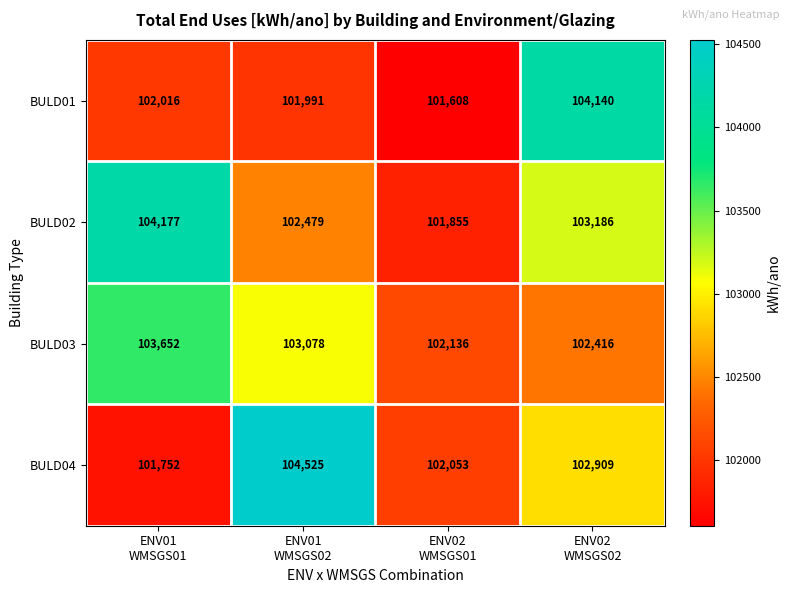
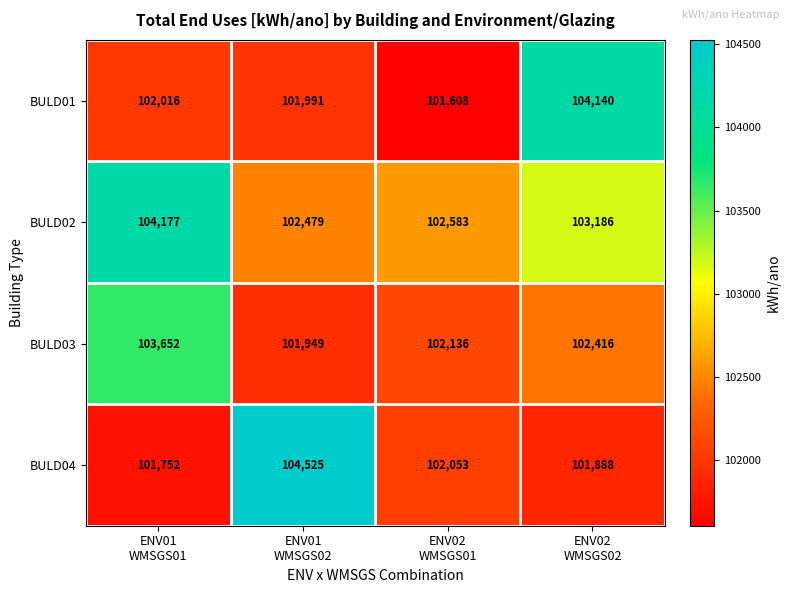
  {
    "BULD01": {
      "ENV01 WMSGS01": "102,016",
      "ENV01 WMSGS02": "101,991",
      "ENV02 WMSGS01": "101,608",
      "ENV02 WMSGS02": "104,140"
    },
    "BULD02": {
      "ENV01 WMSGS01": "104,177",
      "ENV01 WMSGS02": "102,479",
-     "ENV02 WMSGS01": "101,855",
+     "ENV02 WMSGS01": "102,583",
      "ENV02 WMSGS02": "103,186"
    },
    "BULD03": {
      "ENV01 WMSGS01": "103,652",
-     "ENV01 WMSGS02": "103,078",
+     "ENV01 WMSGS02": "101,949",
      "ENV02 WMSGS01": "102,136",
      "ENV02 WMSGS02": "102,416"
    },
    "BULD04": {
      "ENV01 WMSGS01": "101,752",
      "ENV01 WMSGS02": "104,525",
      "ENV02 WMSGS01": "102,053",
-     "ENV02 WMSGS02": "102,909"
+     "ENV02 WMSGS02": "101,888"
    }
  }
